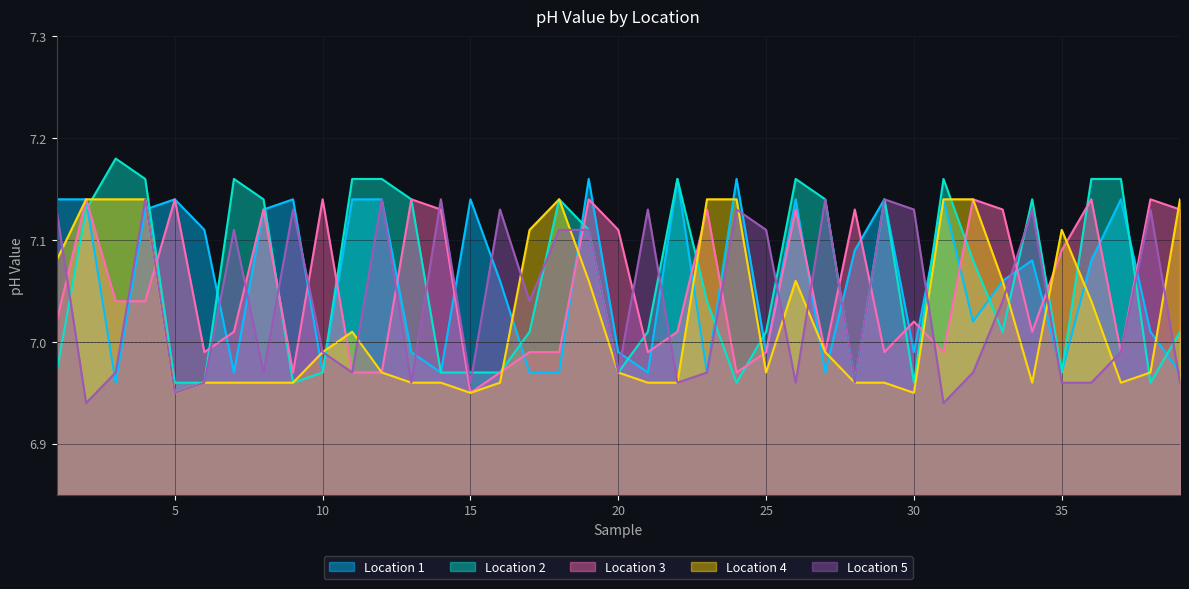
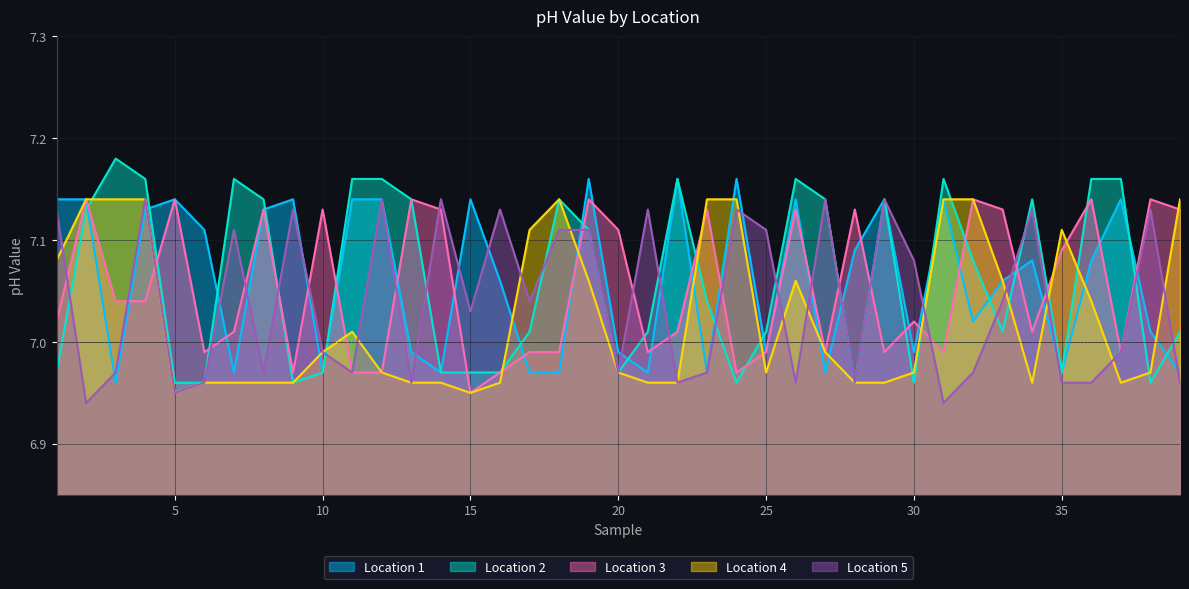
  {
    "Location 3": {
-     "10": 7.14,
+     "10": 7.13,
      "20": 7.11,
      "30": 7.02,
      "35": 7.09
    },
    "Location 4": {
      "25": 6.97,
-     "30": 6.95,
+     "30": 6.97,
      "35": 7.11
    },
    "Location 5": {
-     "15": 6.96,
+     "15": 7.03,
      "25": 7.11,
-     "30": 7.13,
+     "30": 7.08,
      "35": 6.96
    }
  }
